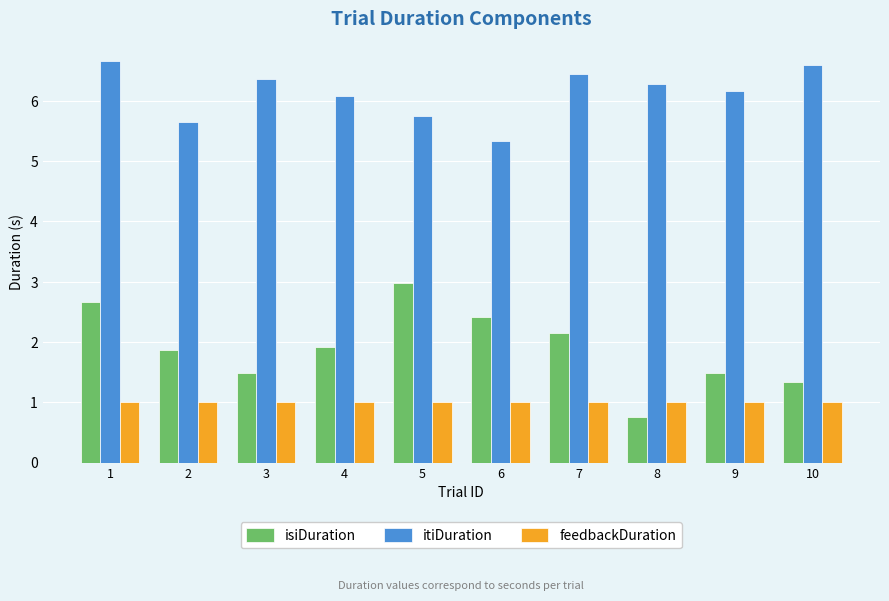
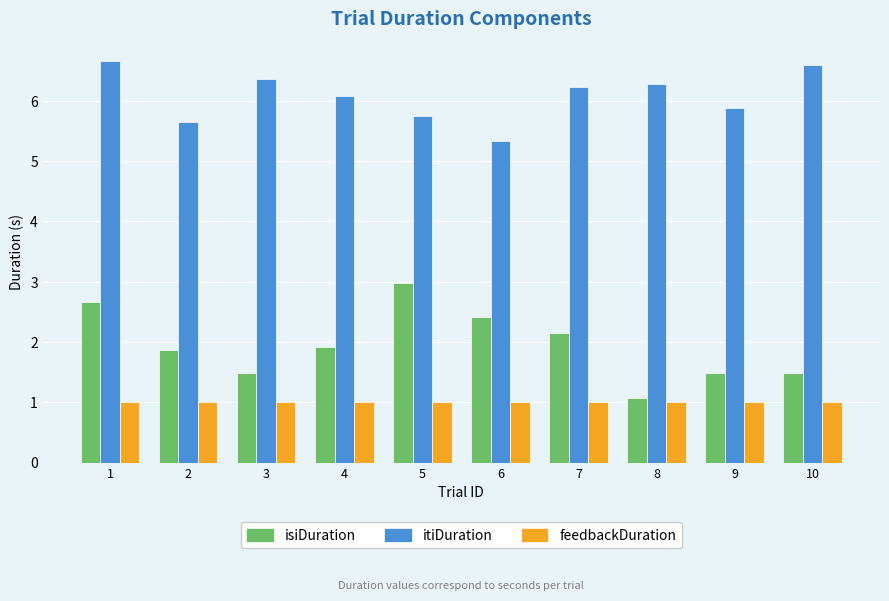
  {
    "isiDuration": {
      "1": 2.7,
      "2": 1.9,
      "3": 1.5,
      "4": 1.9,
      "5": 3.0,
      "6": 2.4,
      "7": 2.1,
-     "8": 0.8,
+     "8": 1.1,
      "9": 1.5,
-     "10": 1.3
+     "10": 1.5
    },
    "itiDuration": {
      "1": 6.7,
      "2": 5.7,
      "3": 6.4,
      "4": 6.1,
      "5": 5.7,
      "6": 5.3,
-     "7": 6.4,
+     "7": 6.2,
      "8": 6.3,
-     "9": 6.2,
+     "9": 5.9,
      "10": 6.6
    },
    "feedbackDuration": {
      "1": 1.0,
      "2": 1.0,
      "3": 1.0,
      "4": 1.0,
      "5": 1.0,
      "6": 1.0,
      "7": 1.0,
      "8": 1.0,
      "9": 1.0,
      "10": 1.0
    }
  }
